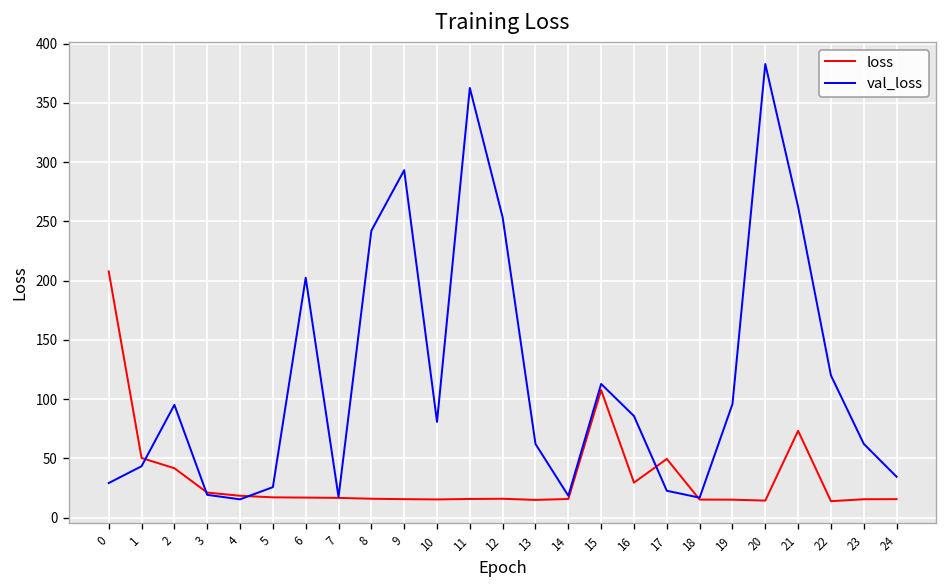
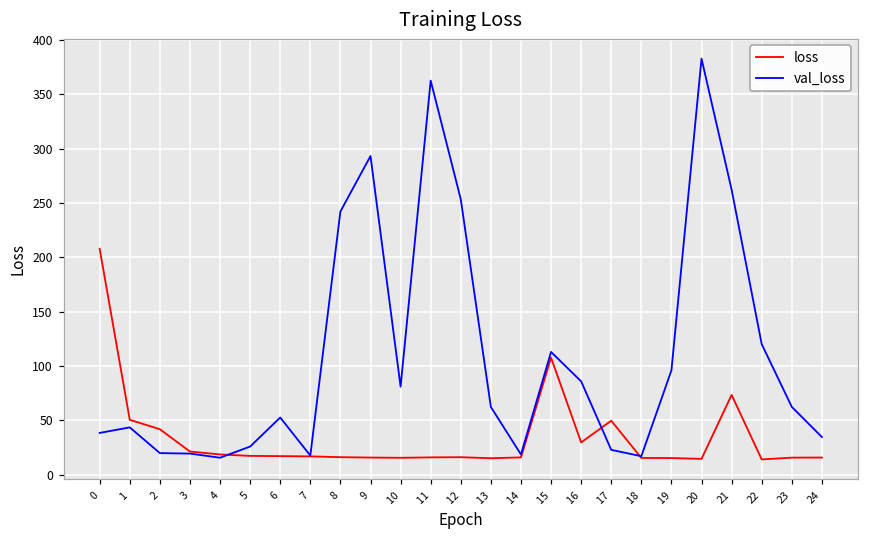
  {
    "loss": {
      "0": 210,
      "1": 50,
      "2": 40,
      "4": 20,
      "5": 20,
      "6": 20,
      "8": 20,
      "9": 20,
      "10": 20,
      "11": 20,
      "12": 20,
      "13": 20,
      "14": 20,
      "15": 110,
      "16": 30,
      "17": 50,
      "19": 20,
      "20": 10,
      "21": 70,
      "22": 10,
      "23": 20,
      "24": 20
    },
    "val_loss": {
-     "0": 30,
+     "0": 40,
      "1": 40,
-     "2": 100,
+     "2": 20,
      "4": 20,
      "5": 30,
-     "6": 200,
+     "6": 50,
      "8": 240,
      "9": 290,
      "10": 80,
      "11": 360,
      "12": 250,
      "13": 60,
      "14": 20,
      "15": 110,
      "16": 90,
      "17": 20,
      "19": 100,
      "20": 380,
      "21": 260,
      "22": 120,
      "23": 60,
      "24": 30
    }
  }
